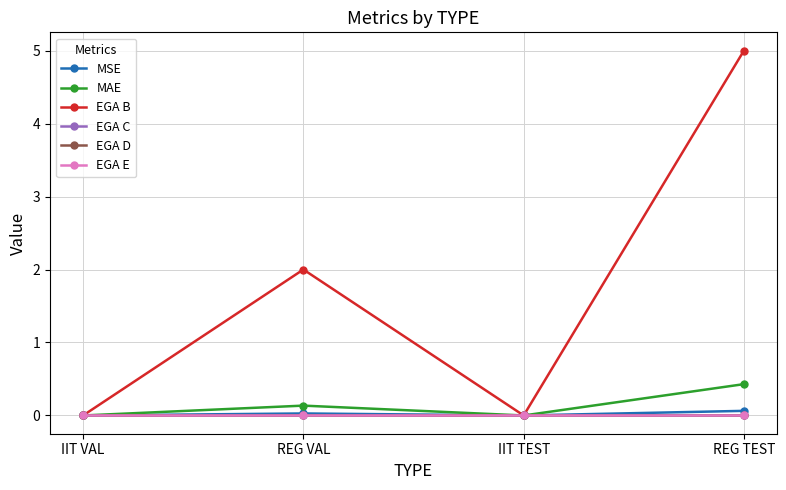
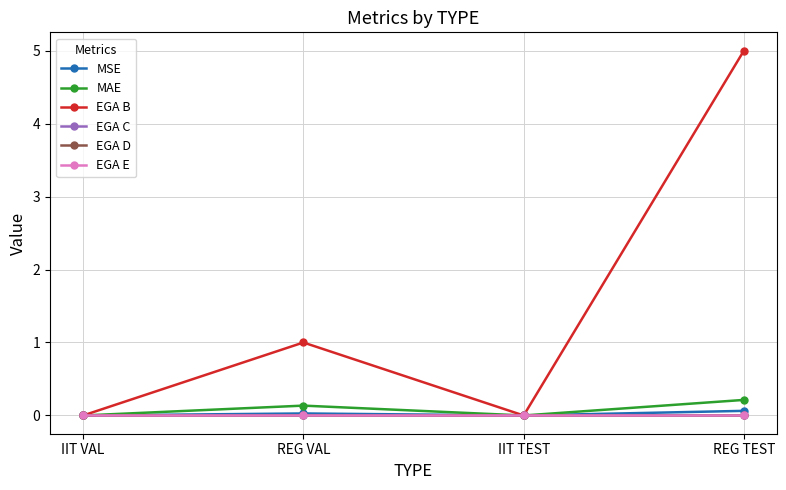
  {
    "MSE": {
      "REG TEST": 0.1
    },
    "MAE": {
      "REG VAL": 0.1,
-     "REG TEST": 0.4
+     "REG TEST": 0.2
    },
    "EGA B": {
-     "REG VAL": 2,
+     "REG VAL": 1,
      "REG TEST": 5
    },
    "EGA E": {
      "REG TEST": 0.0
    }
  }
